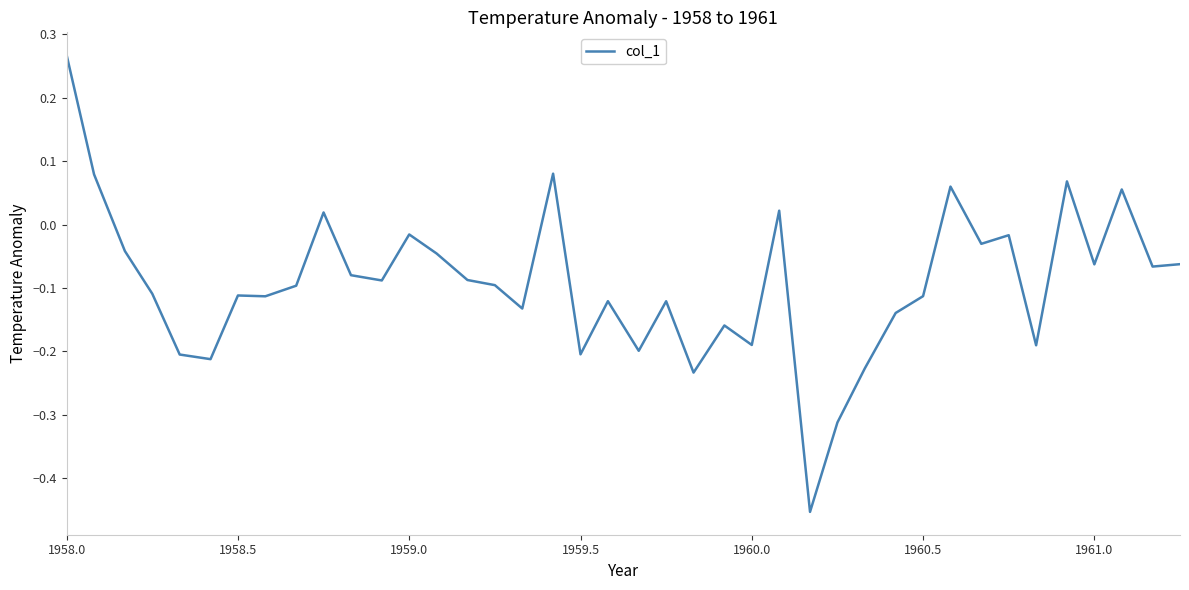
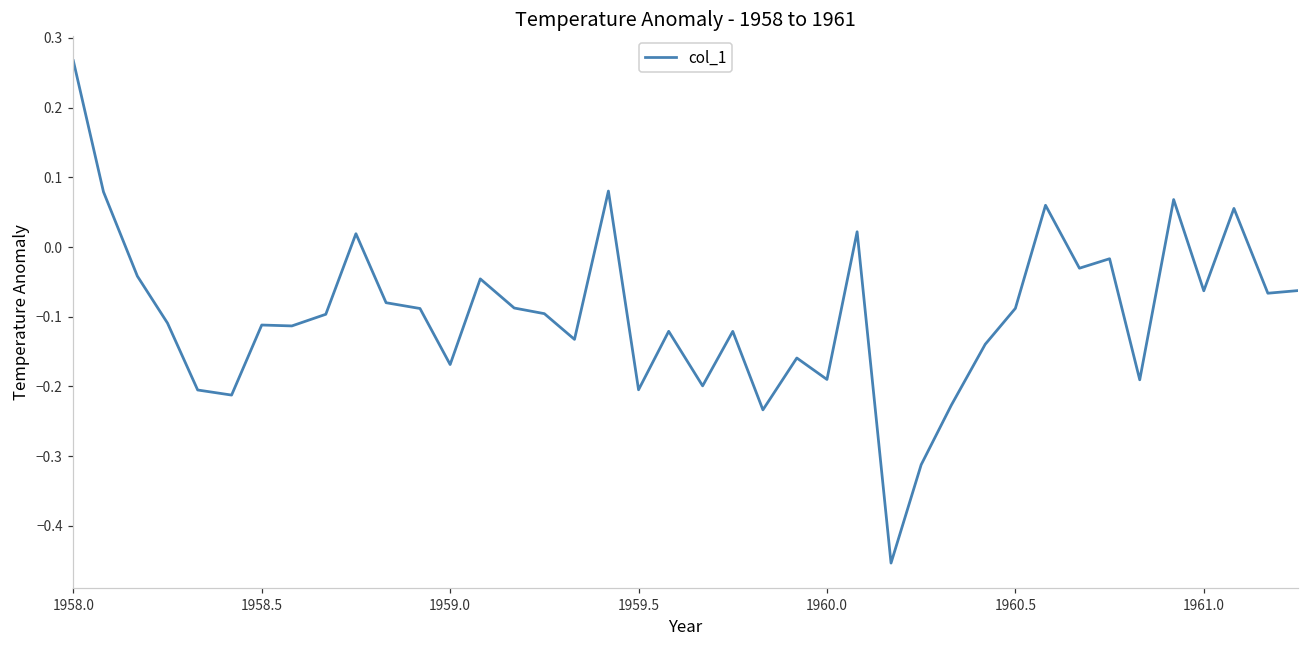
  {
    "1958.0": 0.27,
    "1958.5": -0.11,
-   "1959.0": -0.02,
+   "1959.0": -0.17,
    "1959.5": -0.20,
    "1960.0": -0.19,
-   "1960.5": -0.11,
+   "1960.5": -0.09,
    "1961.0": -0.06
  }
